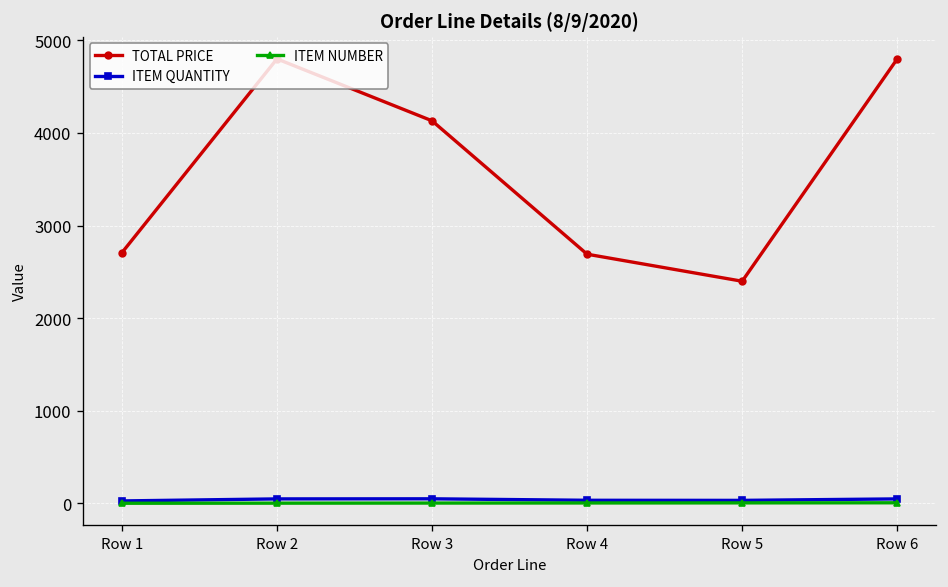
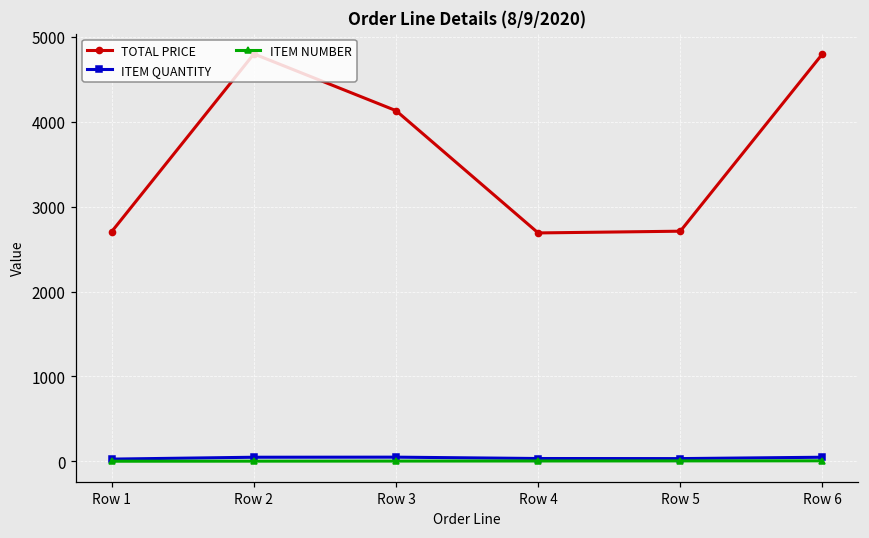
  {
    "TOTAL PRICE": {
      "Row 1": 2700,
      "Row 3": 4100,
      "Row 4": 2700,
-     "Row 5": 2400,
+     "Row 5": 2700,
      "Row 6": 4800
    },
    "ITEM QUANTITY": {
      "Row 2": 0,
      "Row 3": 0,
      "Row 6": 0
    },
    "ITEM NUMBER": {
      "Row 2": 0,
      "Row 3": 0,
      "Row 6": 0
    }
  }
